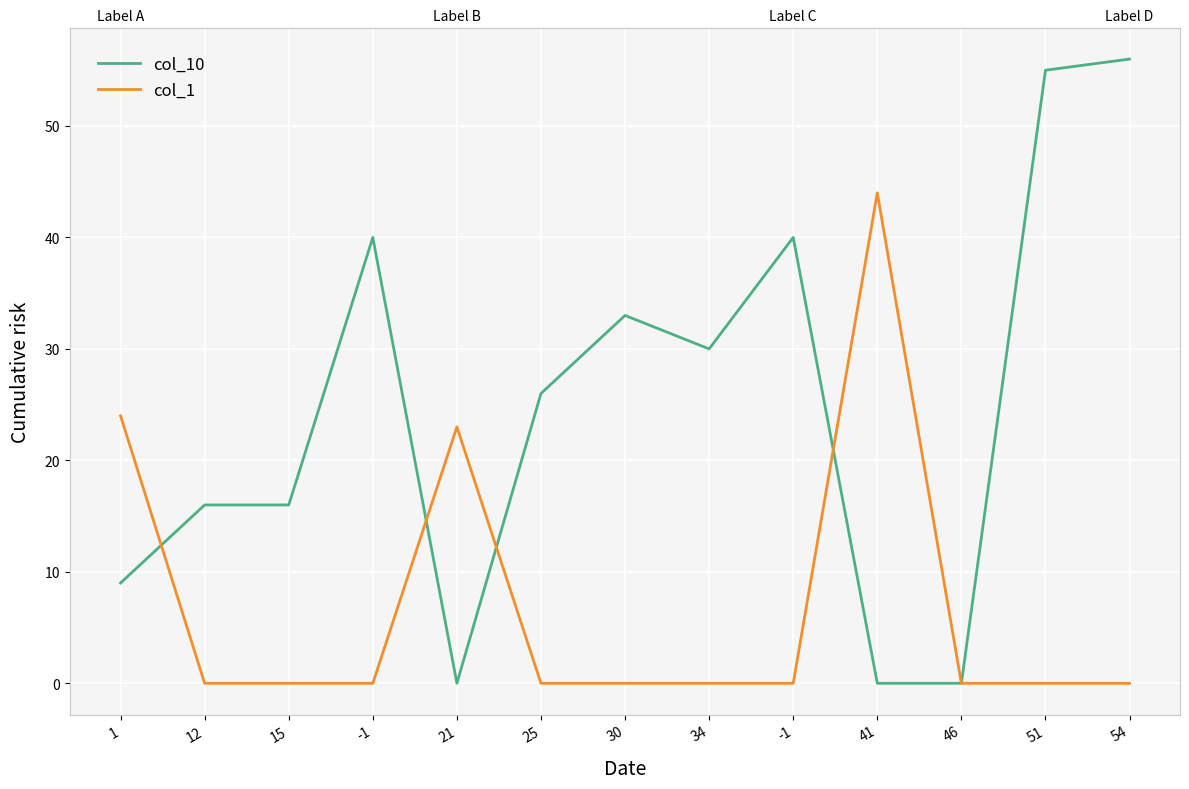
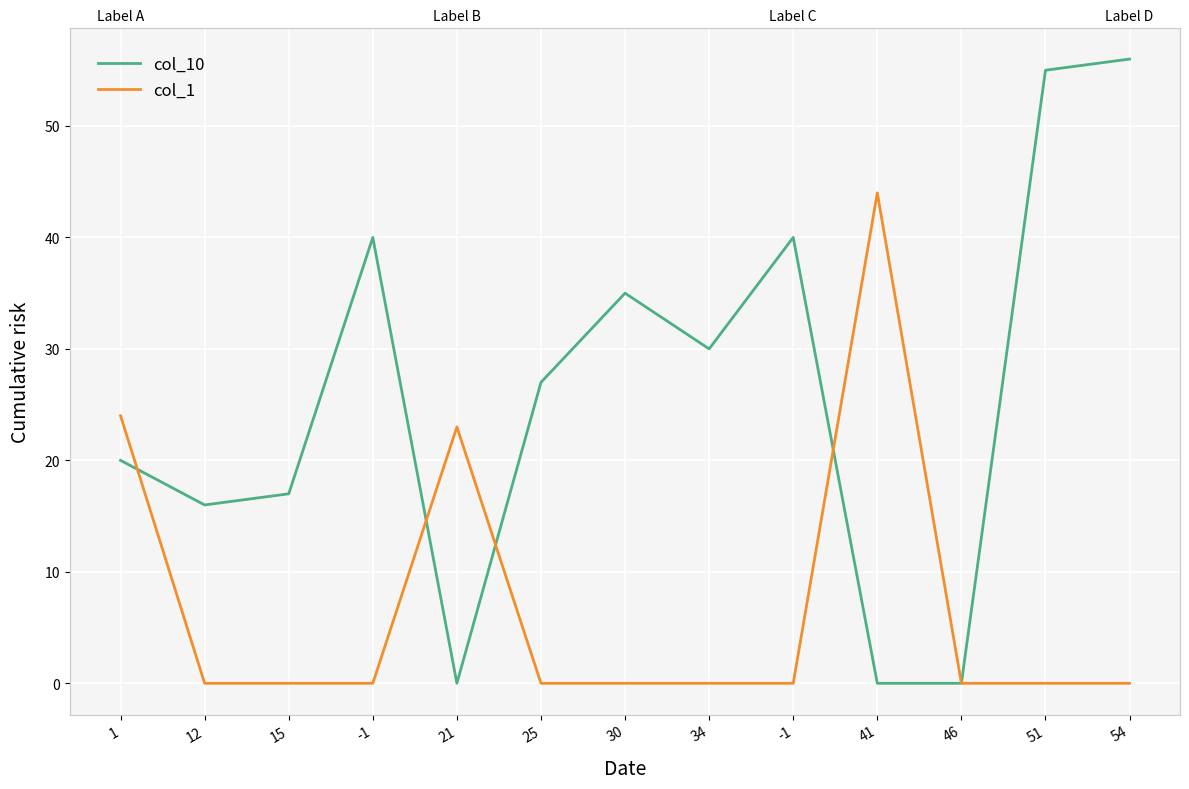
  {
    "col_10": {
-     "1": 9,
+     "1": 20,
      "12": 16,
-     "15": 16,
+     "15": 17,
      "21": 0,
-     "25": 26,
-     "30": 33,
+     "25": 27,
+     "30": 35,
      "34": 30,
      "41": 0,
      "51": 55,
      "54": 56
    },
    "col_1": {
      "1": 24,
      "12": 0,
      "15": 0,
      "21": 23,
      "25": 0,
      "30": 0,
      "34": 0,
      "41": 44,
      "51": 0,
      "54": 0
    }
  }
